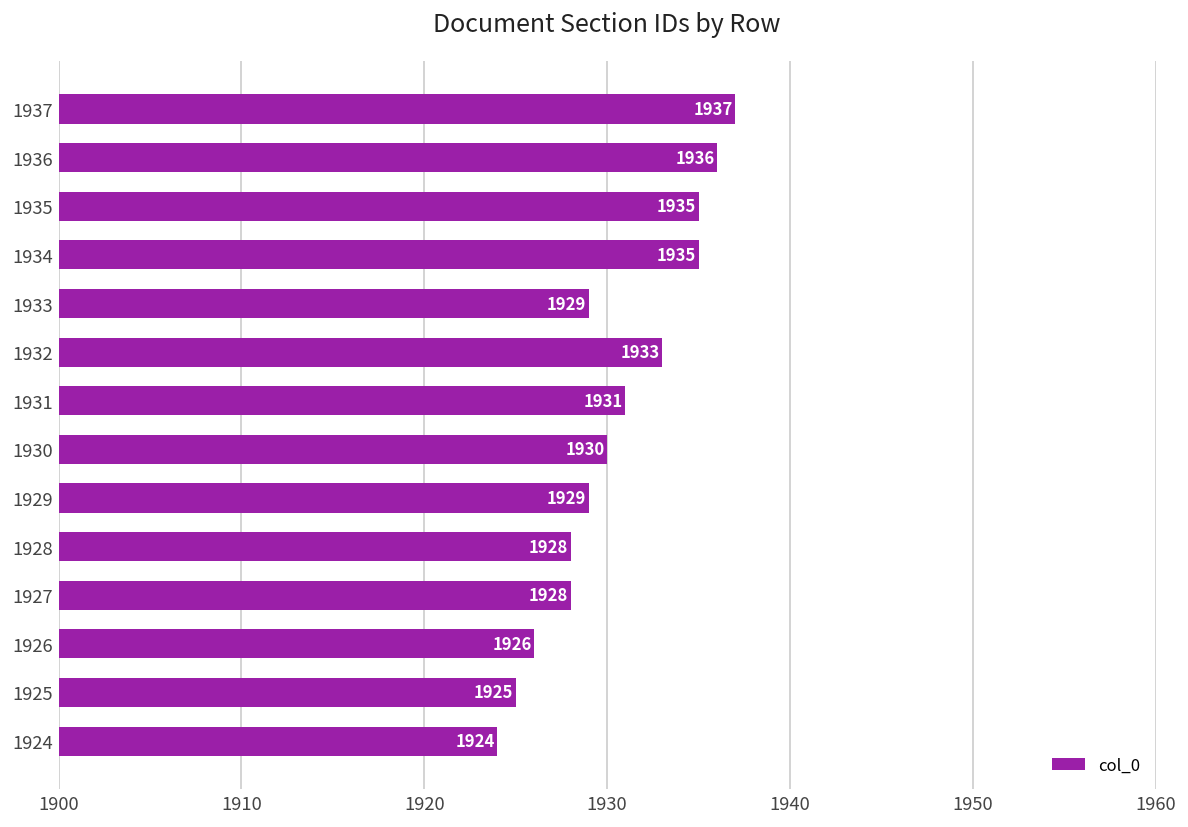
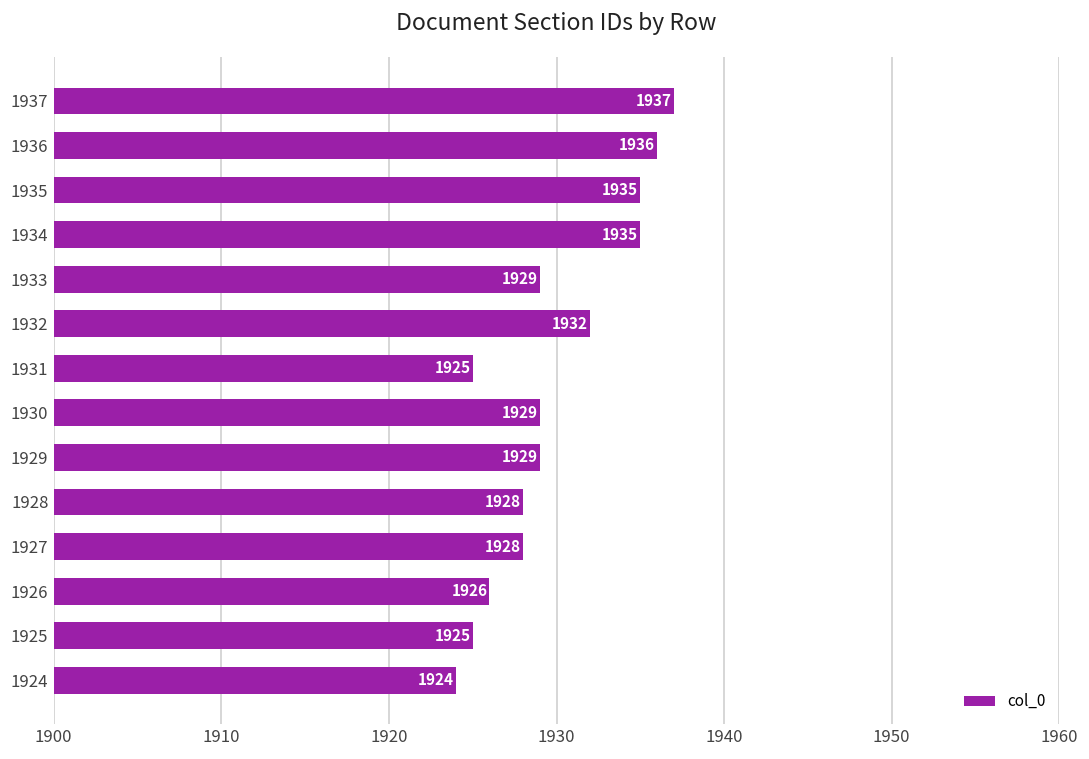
  {
    "1937": 1937,
    "1936": 1936,
    "1935": 1935,
    "1934": 1935,
    "1933": 1929,
-   "1932": 1933,
-   "1931": 1931,
-   "1930": 1930,
+   "1932": 1932,
+   "1931": 1925,
+   "1930": 1929,
    "1929": 1929,
    "1928": 1928,
    "1927": 1928,
    "1926": 1926,
    "1925": 1925,
    "1924": 1924
  }
